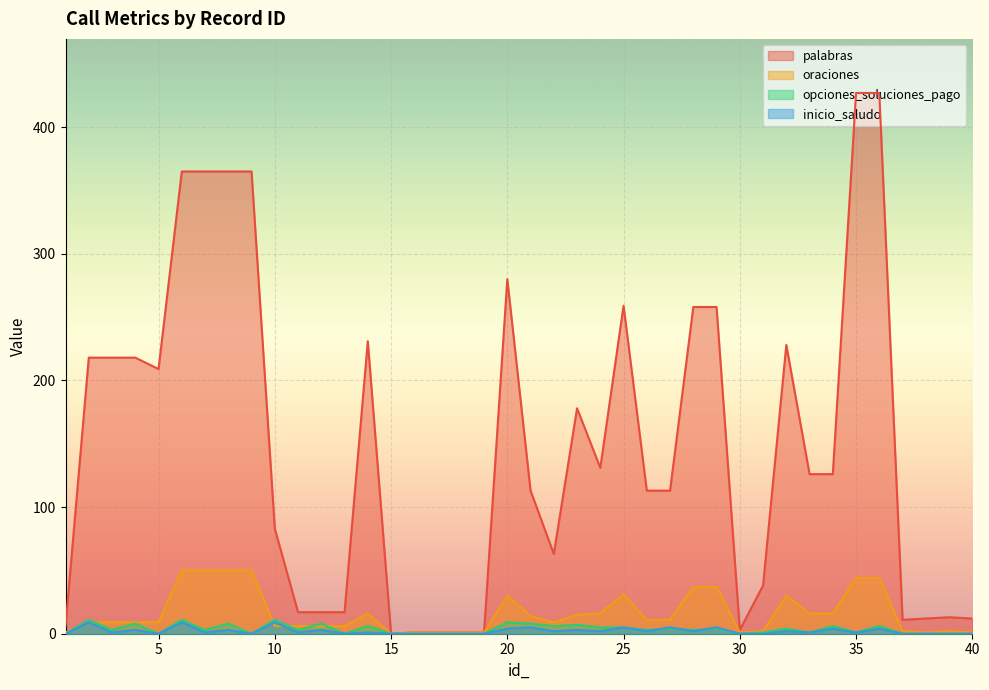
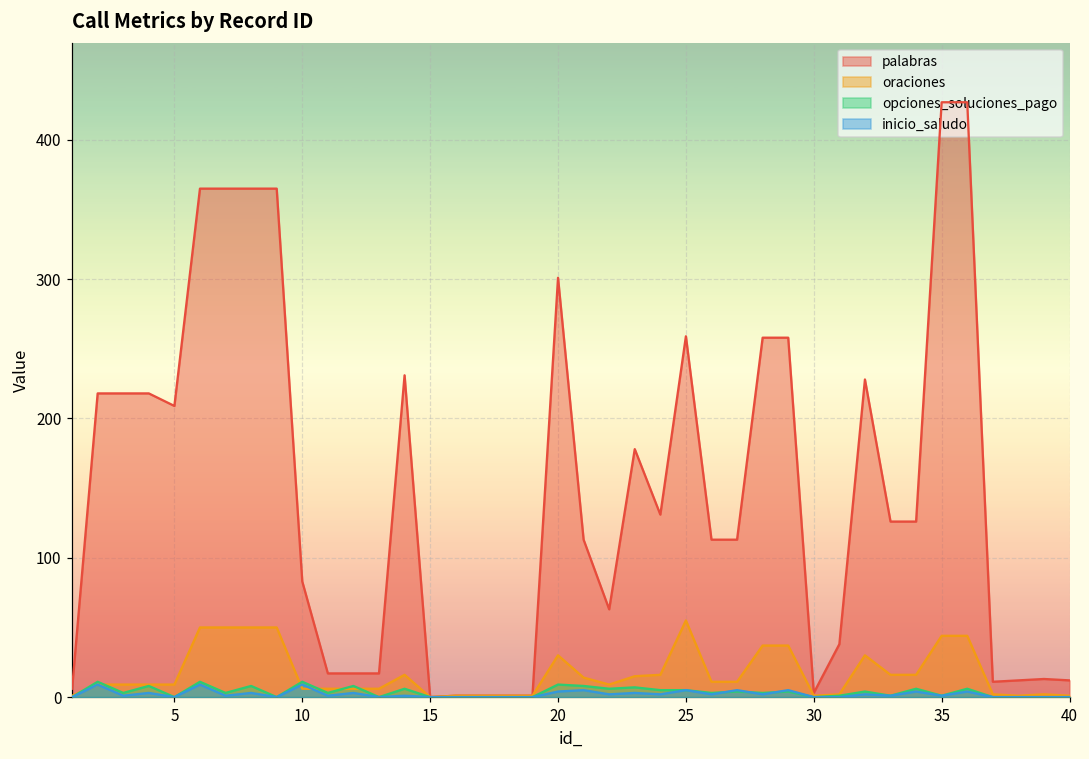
  {
    "palabras": {
      "5": 209,
      "10": 83,
-     "20": 280,
+     "20": 301,
      "25": 259,
      "30": 3,
      "40": 12
    },
    "oraciones": {
      "5": 9,
      "10": 6,
      "20": 30,
-     "25": 31,
+     "25": 55,
      "35": 44
    },
    "opciones_soluciones_pago": {
      "20": 9
    },
    "inicio_saludo": {
      "20": 4
    }
  }
